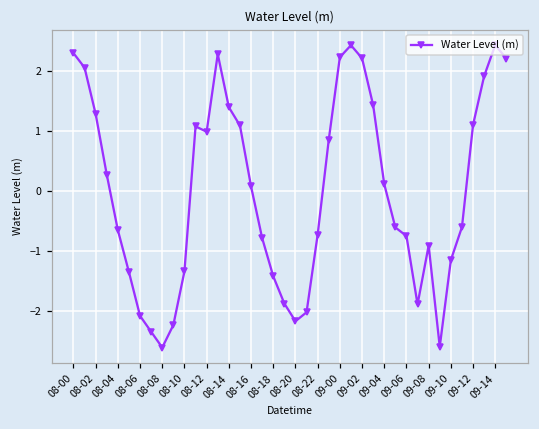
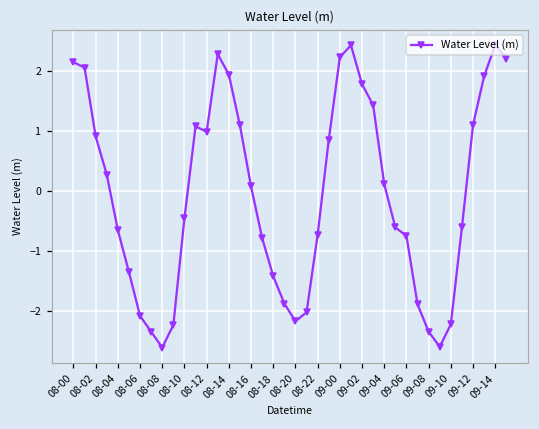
  {
-   "08-00": 2.3,
-   "08-02": 1.3,
+   "08-00": 2.1,
+   "08-02": 0.9,
    "08-04": -0.7,
    "08-06": -2.1,
    "08-08": -2.6,
-   "08-10": -1.3,
+   "08-10": -0.5,
    "08-12": 1.0,
-   "08-14": 1.4,
+   "08-14": 1.9,
    "08-16": 0.1,
    "08-18": -1.4,
    "08-20": -2.2,
    "08-22": -0.7,
    "09-00": 2.2,
-   "09-02": 2.2,
+   "09-02": 1.8,
    "09-04": 0.1,
    "09-06": -0.8,
-   "09-08": -0.9,
-   "09-10": -1.2,
+   "09-08": -2.3,
+   "09-10": -2.2,
    "09-12": 1.1
  }
